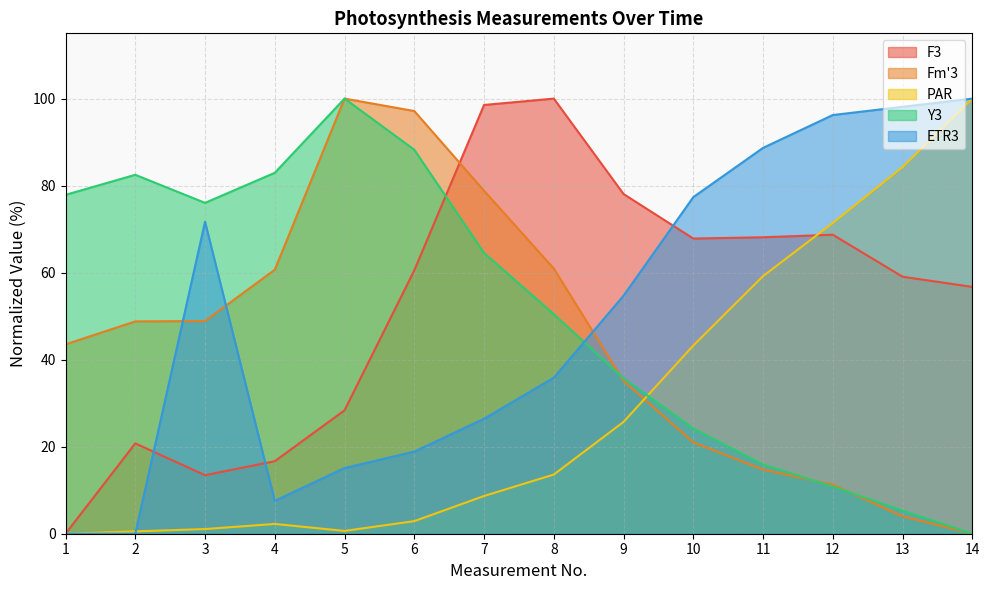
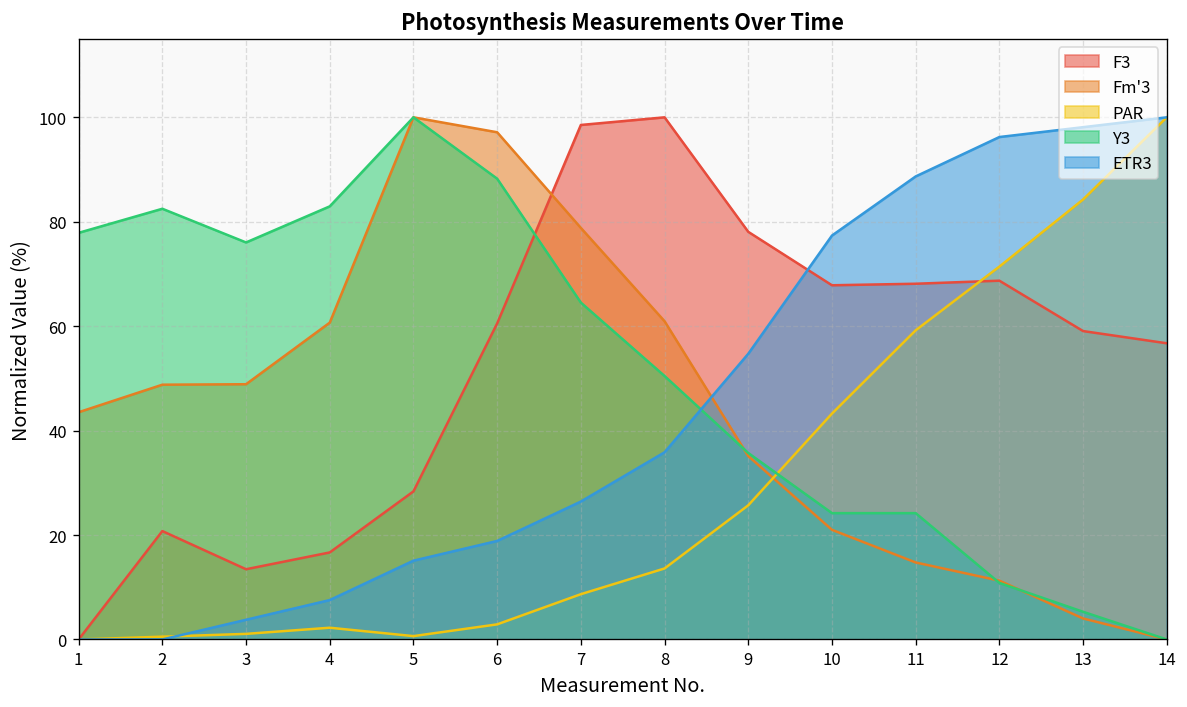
  {
    "PAR": {
      "3": 1,
      "4": 2,
      "5": 1,
      "6": 3,
      "7": 9,
      "8": 14,
      "9": 26,
      "10": 43,
      "11": 59,
      "12": 71,
      "13": 84
    },
    "Y3": {
      "1": 78,
      "2": 82,
      "3": 76,
      "4": 83,
      "6": 88,
      "7": 65,
      "8": 50,
      "9": 36,
      "10": 24,
-     "11": 16,
+     "11": 24,
      "13": 5
    },
    "ETR3": {
-     "3": 72,
+     "3": 4,
      "4": 8,
      "5": 15,
      "6": 19,
      "7": 26,
      "8": 36,
      "9": 55,
      "10": 77,
      "11": 89,
      "12": 96
    }
  }
